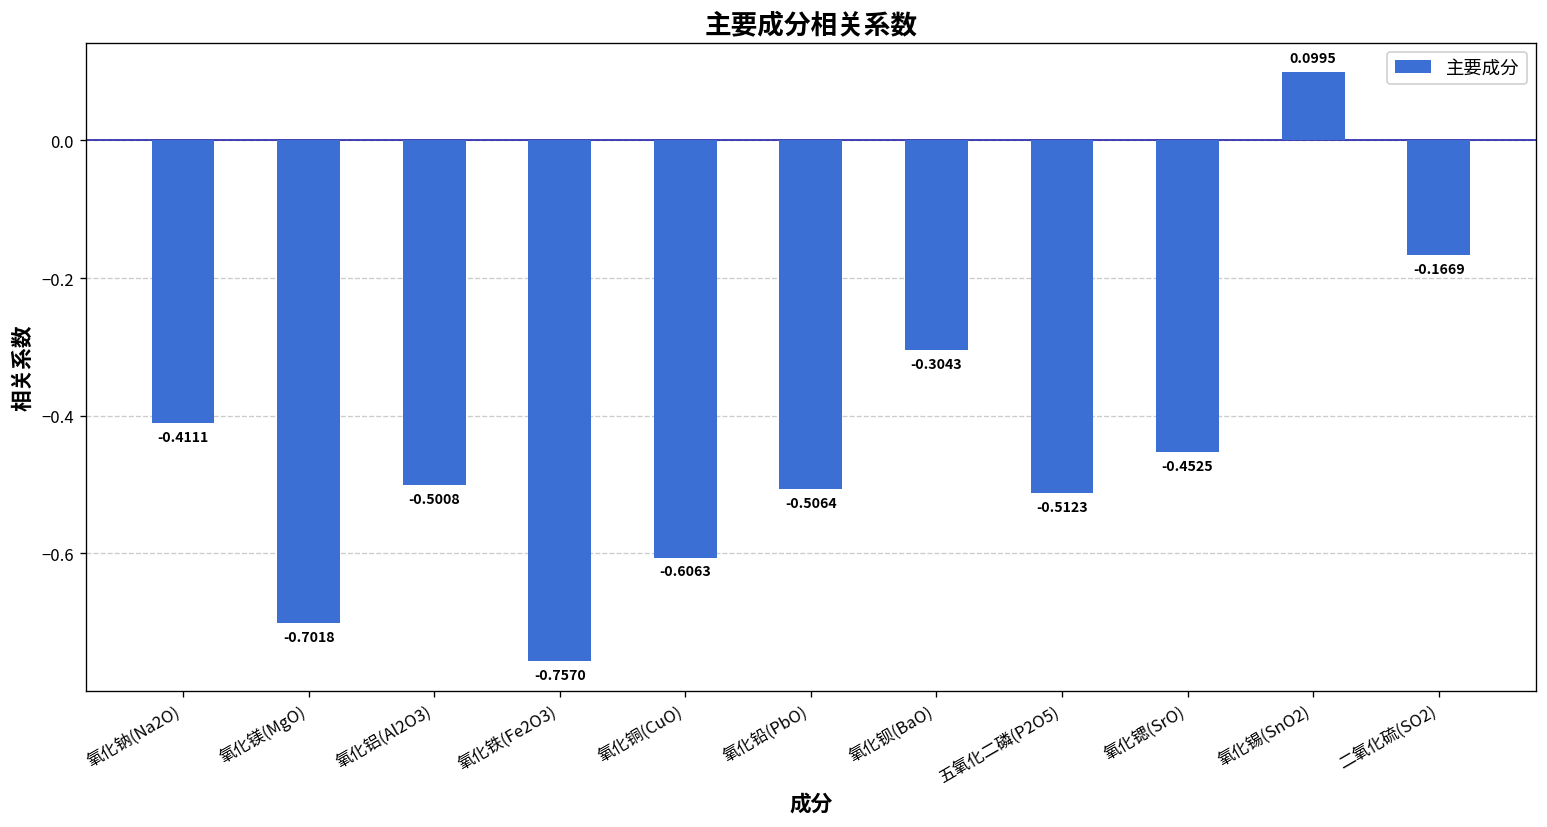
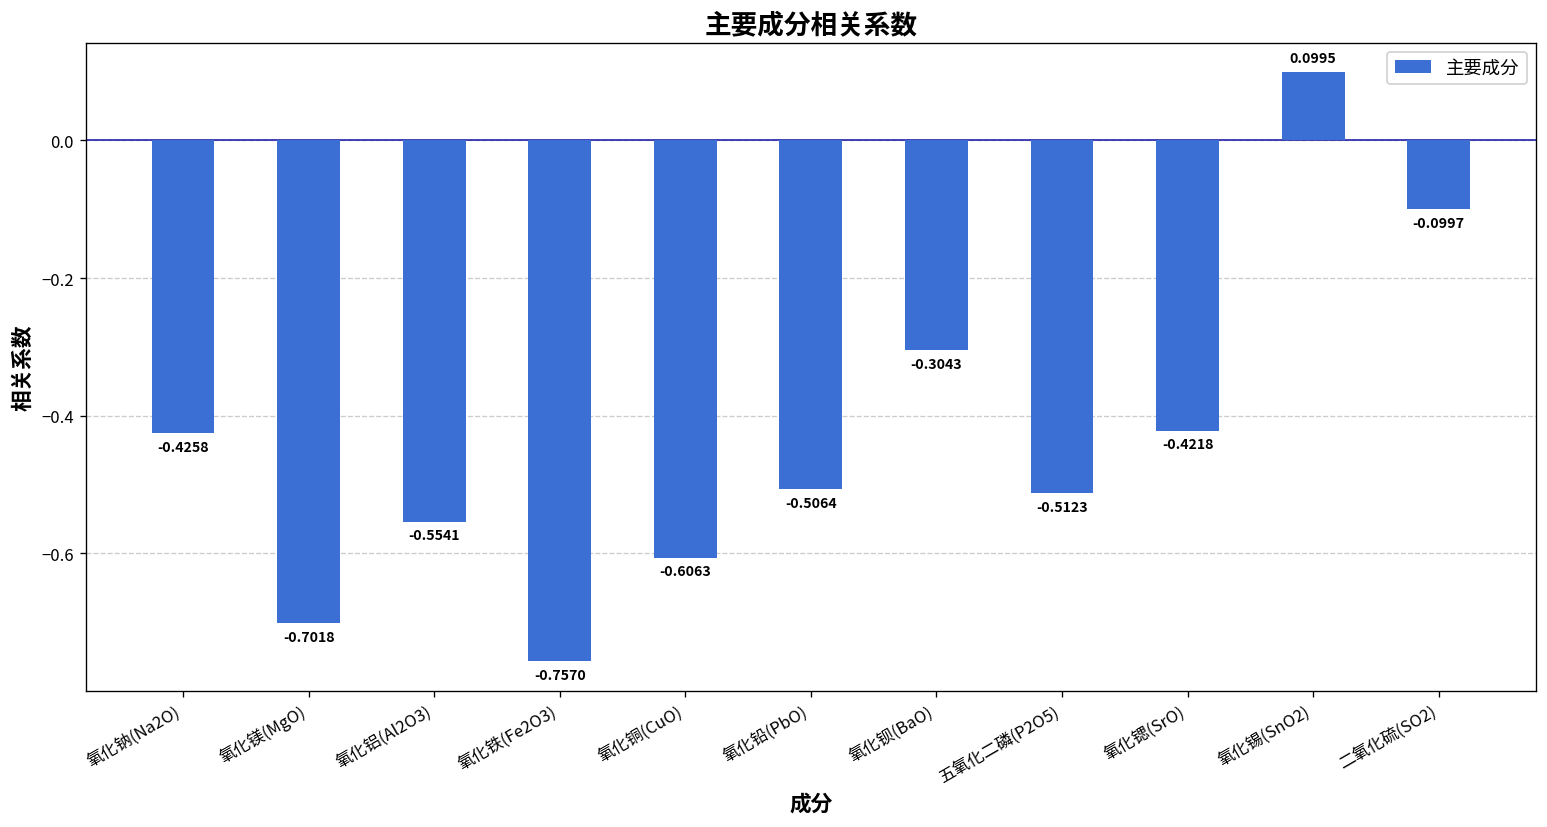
  {
-   "氧化钠(Na2O)": -0.4111,
+   "氧化钠(Na2O)": -0.4258,
    "氧化镁(MgO)": -0.7018,
-   "氧化铝(Al2O3)": -0.5008,
+   "氧化铝(Al2O3)": -0.5541,
    "氧化铁(Fe2O3)": -0.7570,
    "氧化铜(CuO)": -0.6063,
    "氧化铅(PbO)": -0.5064,
    "氧化钡(BaO)": -0.3043,
    "五氧化二磷(P2O5)": -0.5123,
-   "氧化锶(SrO)": -0.4525,
+   "氧化锶(SrO)": -0.4218,
    "氧化锡(SnO2)": 0.0995,
-   "二氧化硫(SO2)": -0.1669
+   "二氧化硫(SO2)": -0.0997
  }
